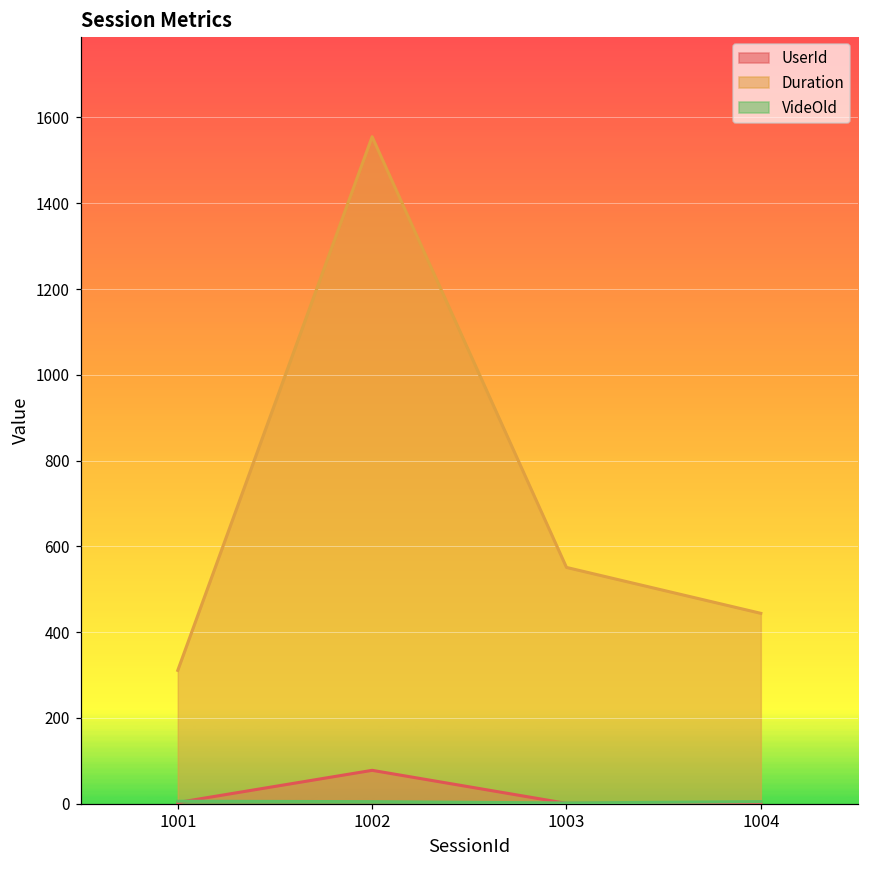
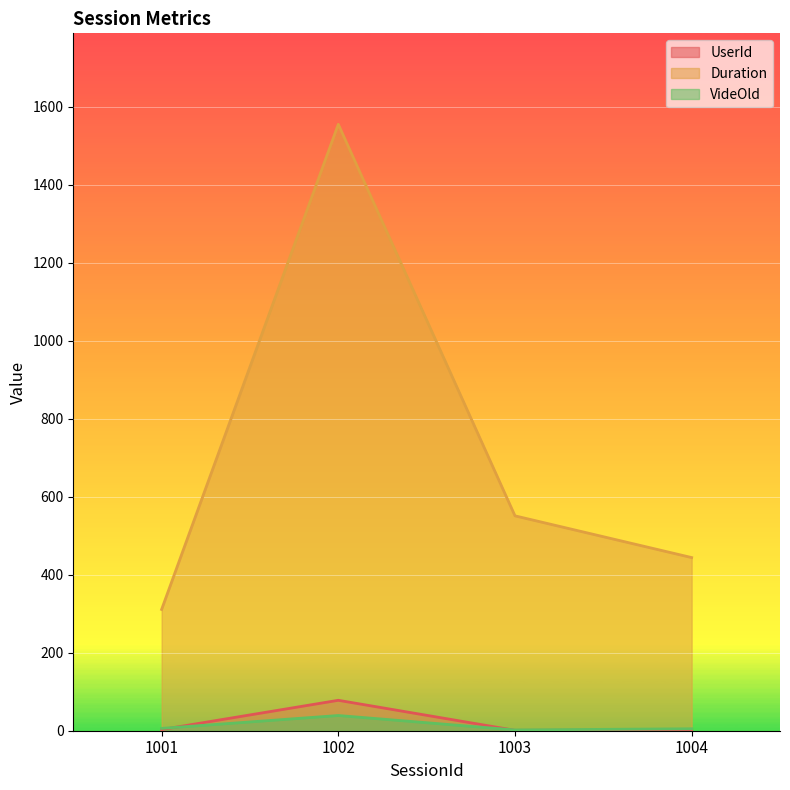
  {
    "UserId": {
      "1002": 80
    },
    "Duration": {
      "1001": 310,
      "1002": 1560,
      "1003": 550,
      "1004": 440
    },
    "VideOld": {
-     "1002": 10
+     "1002": 40
    }
  }
